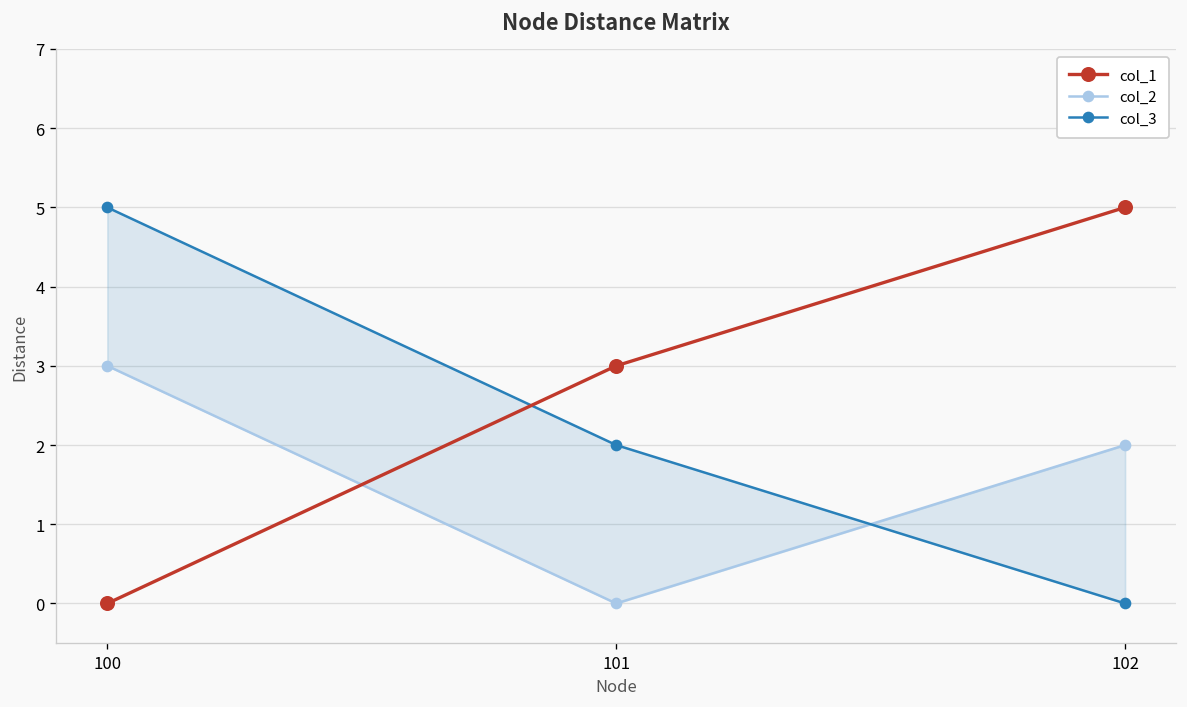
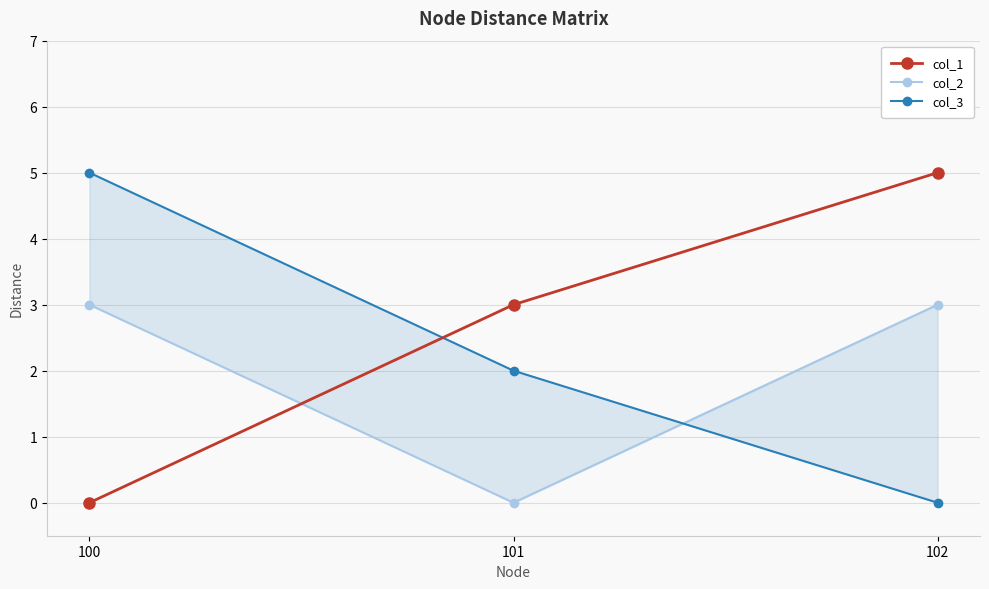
  {
    "col_1": {
      "100": 0,
      "101": 3,
      "102": 5
    },
    "col_2": {
      "100": 3,
      "101": 0,
-     "102": 2
+     "102": 3
    }
  }
